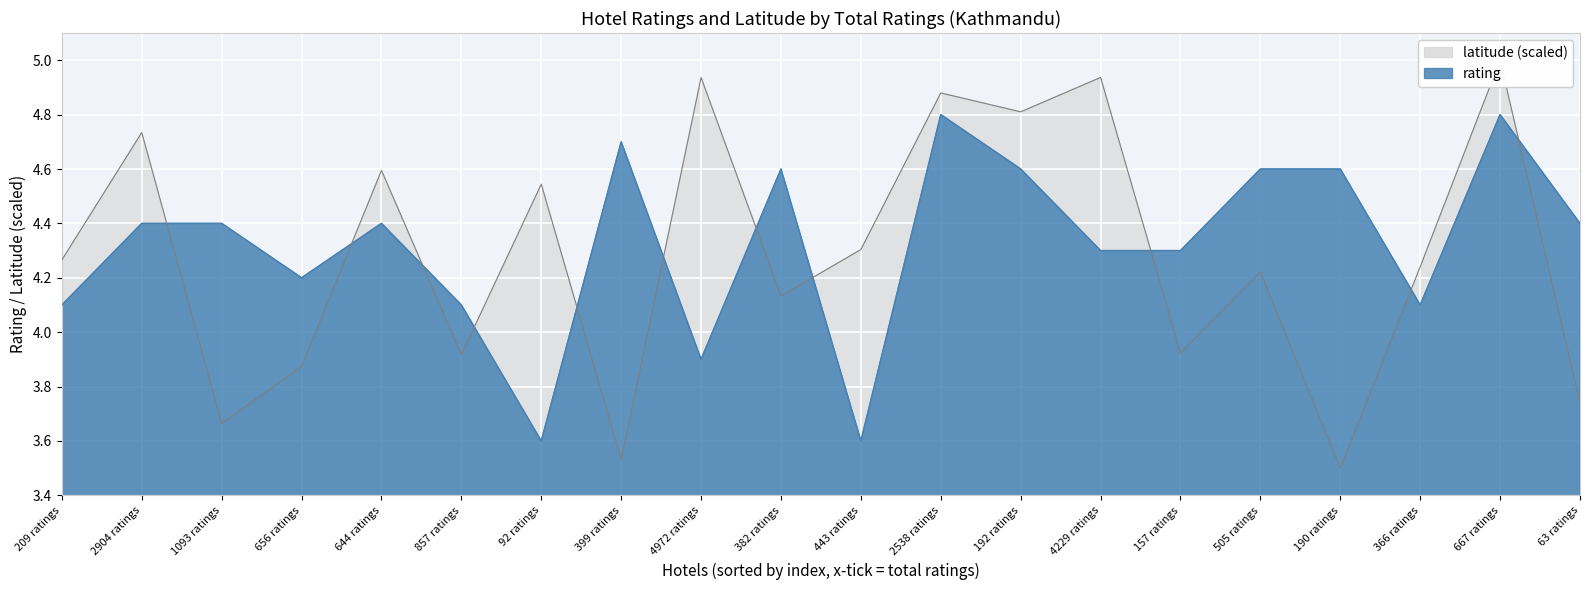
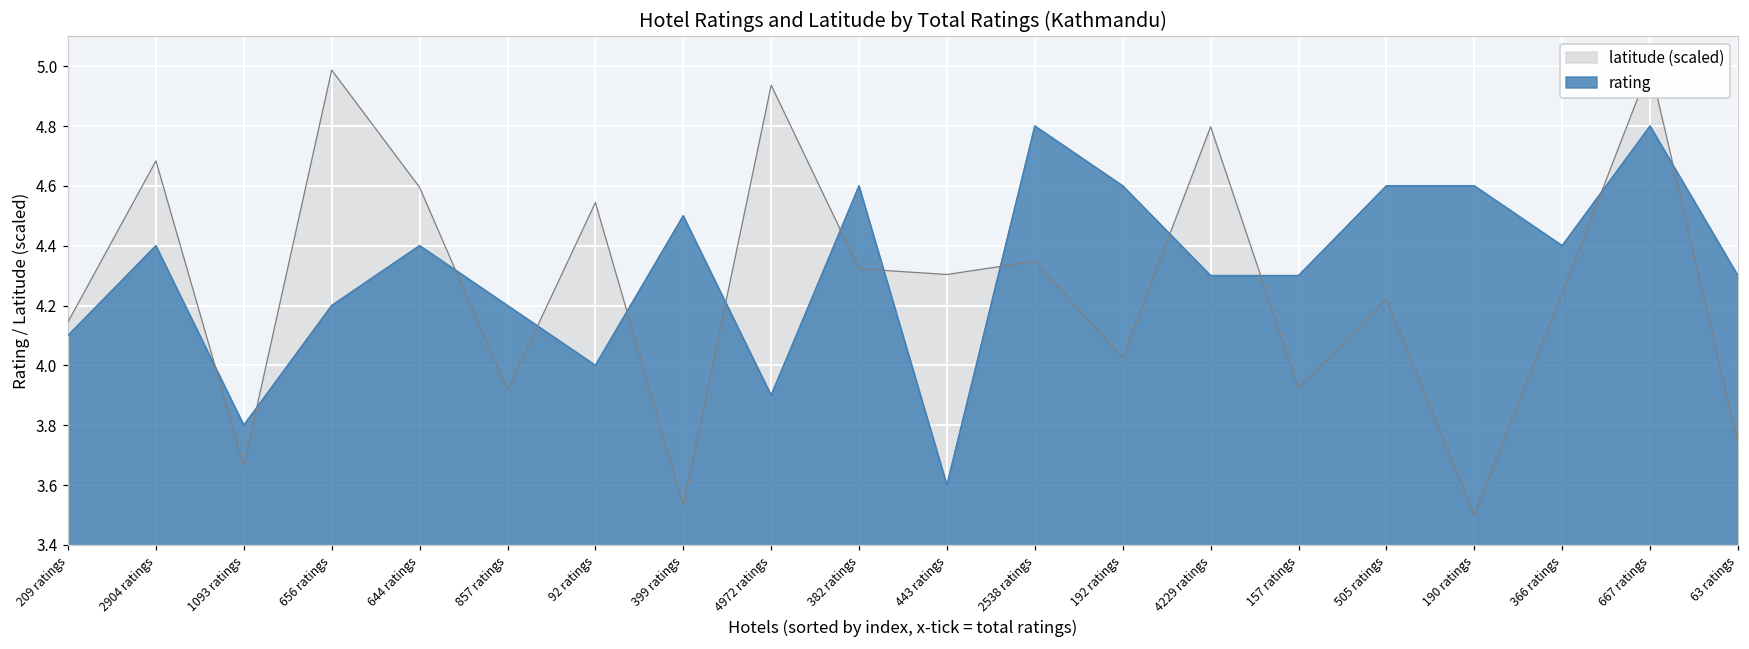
  {
    "rating": {
      "209 ratings": 4.1,
      "2904 ratings": 4.4,
-     "1093 ratings": 4.4,
+     "1093 ratings": 3.8,
      "656 ratings": 4.2,
      "644 ratings": 4.4,
-     "857 ratings": 4.1,
-     "92 ratings": 3.6,
-     "399 ratings": 4.7,
+     "857 ratings": 4.2,
+     "92 ratings": 4.0,
+     "399 ratings": 4.5,
      "4972 ratings": 3.9,
      "382 ratings": 4.6,
      "443 ratings": 3.6,
      "2538 ratings": 4.8,
      "192 ratings": 4.6,
      "4229 ratings": 4.3,
      "157 ratings": 4.3,
      "505 ratings": 4.6,
      "190 ratings": 4.6,
-     "366 ratings": 4.1,
+     "366 ratings": 4.4,
      "667 ratings": 4.8,
-     "63 ratings": 4.4
+     "63 ratings": 4.3
    },
    "latitude (scaled)": {
-     "209 ratings": 4.27,
-     "2904 ratings": 4.73,
+     "209 ratings": 4.15,
+     "2904 ratings": 4.68,
      "1093 ratings": 3.66,
-     "656 ratings": 3.87,
+     "656 ratings": 4.99,
      "644 ratings": 4.59,
      "857 ratings": 3.92,
      "92 ratings": 4.54,
      "399 ratings": 3.53,
      "4972 ratings": 4.94,
-     "382 ratings": 4.13,
+     "382 ratings": 4.32,
      "443 ratings": 4.30,
-     "2538 ratings": 4.88,
-     "192 ratings": 4.81,
-     "4229 ratings": 4.94,
+     "2538 ratings": 4.35,
+     "192 ratings": 4.03,
+     "4229 ratings": 4.80,
      "157 ratings": 3.92,
      "505 ratings": 4.22,
      "190 ratings": 3.50,
      "366 ratings": 4.24,
      "63 ratings": 3.74
    }
  }
